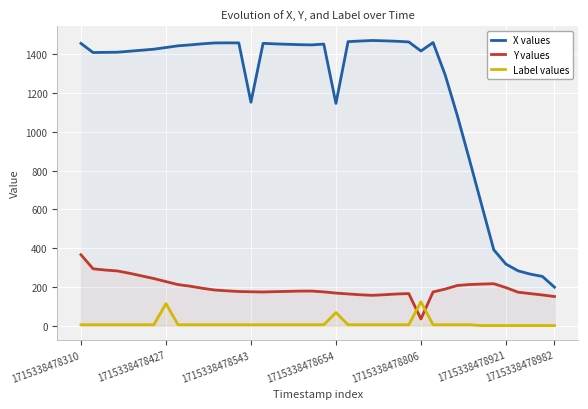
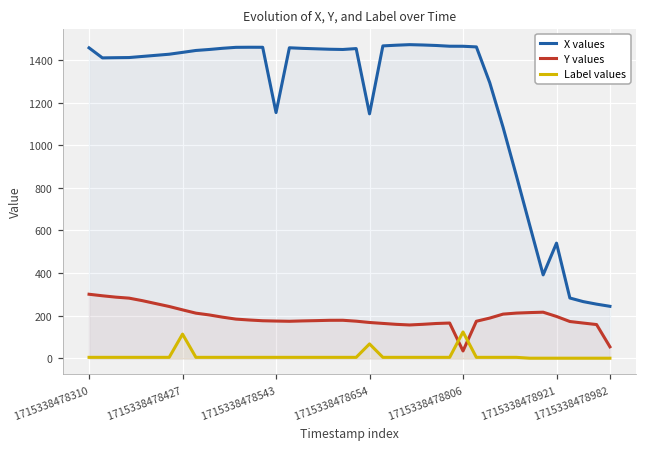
  {
    "X values": {
      "1715338478310": 1460,
      "1715338478427": 1440,
      "1715338478543": 1150,
      "1715338478654": 1150,
-     "1715338478806": 1420,
-     "1715338478921": 320,
-     "1715338478982": 200
+     "1715338478806": 1460,
+     "1715338478921": 540,
+     "1715338478982": 240
    },
    "Y values": {
-     "1715338478310": 370,
+     "1715338478310": 300,
      "1715338478427": 230,
      "1715338478543": 180,
      "1715338478654": 170,
      "1715338478806": 30,
      "1715338478921": 200,
-     "1715338478982": 150
+     "1715338478982": 50
    },
    "Label values": {
      "1715338478427": 110,
      "1715338478654": 70,
      "1715338478806": 120
    }
  }
